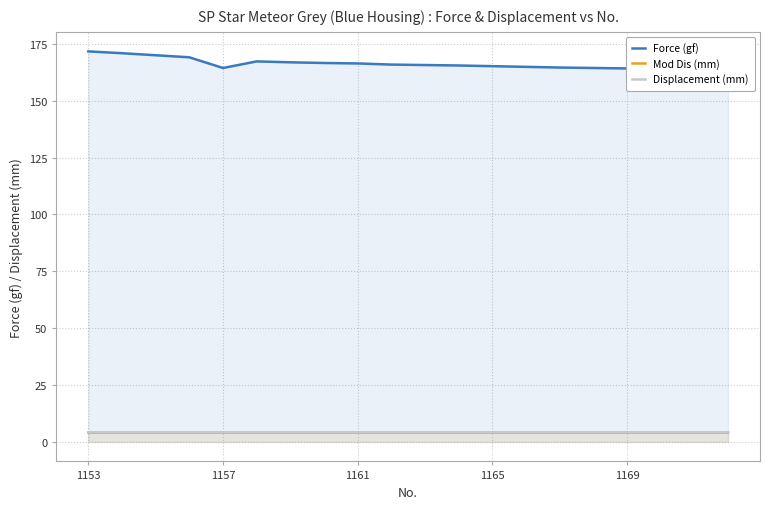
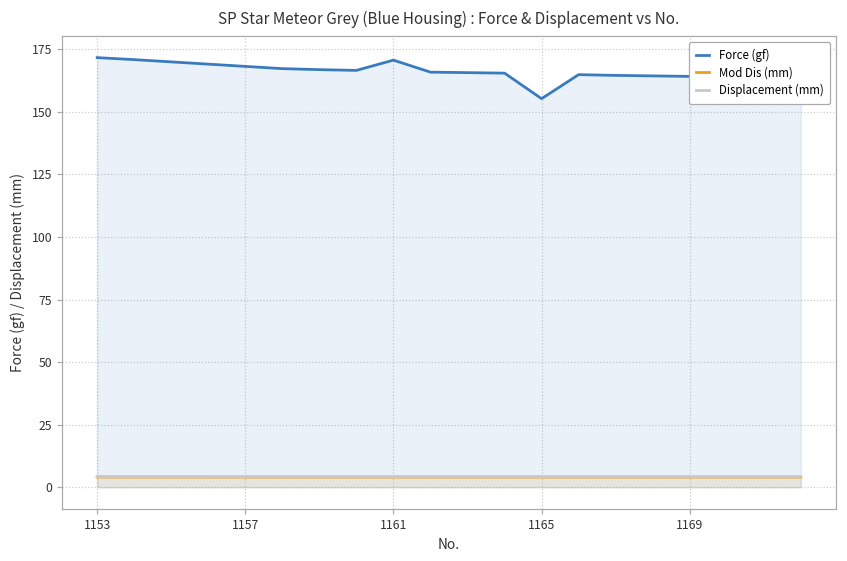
  {
    "Force (gf)": {
      "1153": 172,
-     "1157": 164,
-     "1161": 166,
-     "1165": 165
+     "1157": 168,
+     "1161": 171,
+     "1165": 155
    }
  }
